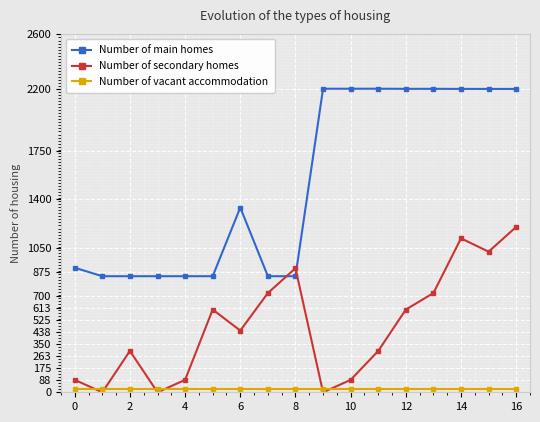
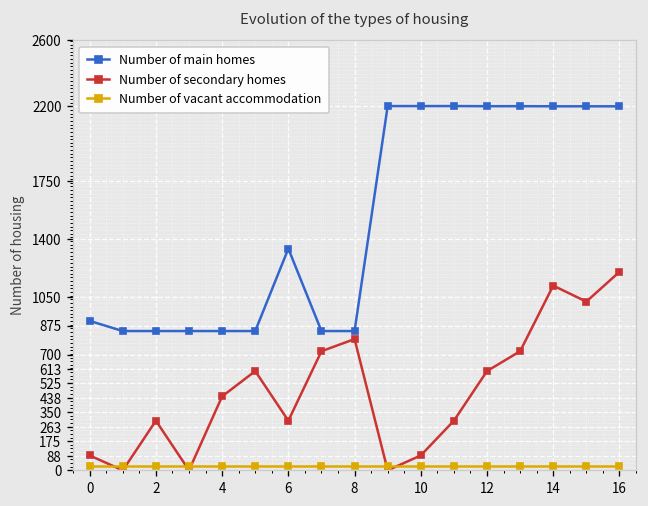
  {
    "Number of main homes": {
      "0": 900,
      "2": 840,
      "4": 840,
      "6": 1340,
      "8": 840,
      "10": 2200,
      "12": 2200,
      "14": 2200,
      "16": 2200
    },
    "Number of secondary homes": {
      "0": 90,
      "2": 300,
-     "4": 90,
-     "6": 450,
-     "8": 900,
+     "4": 450,
+     "6": 300,
+     "8": 790,
      "10": 90,
      "12": 600,
      "14": 1120,
      "16": 1200
    },
    "Number of vacant accommodation": {
      "0": 30,
      "2": 30,
      "4": 30,
      "6": 30,
      "8": 30,
      "10": 30,
      "12": 30,
      "14": 30,
      "16": 30
    }
  }
